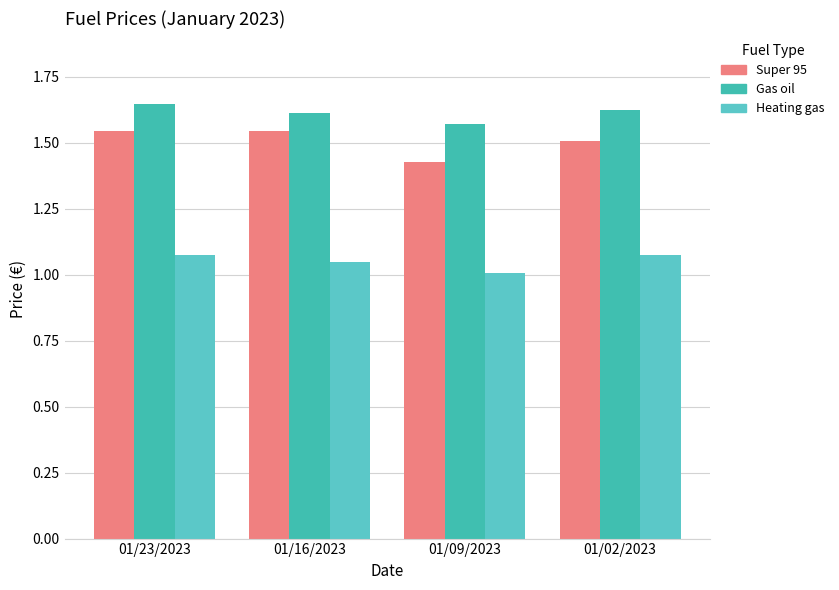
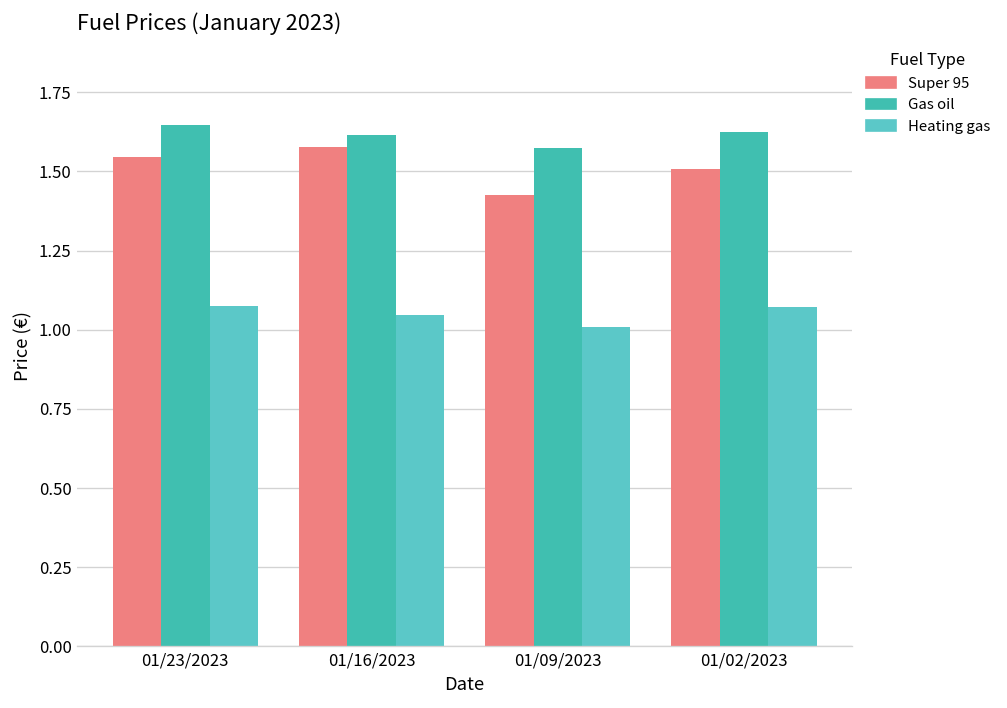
  {
    "Super 95": {
      "01/23/2023": 1.54,
-     "01/16/2023": 1.54,
+     "01/16/2023": 1.58,
      "01/09/2023": 1.43,
      "01/02/2023": 1.51
    }
  }
